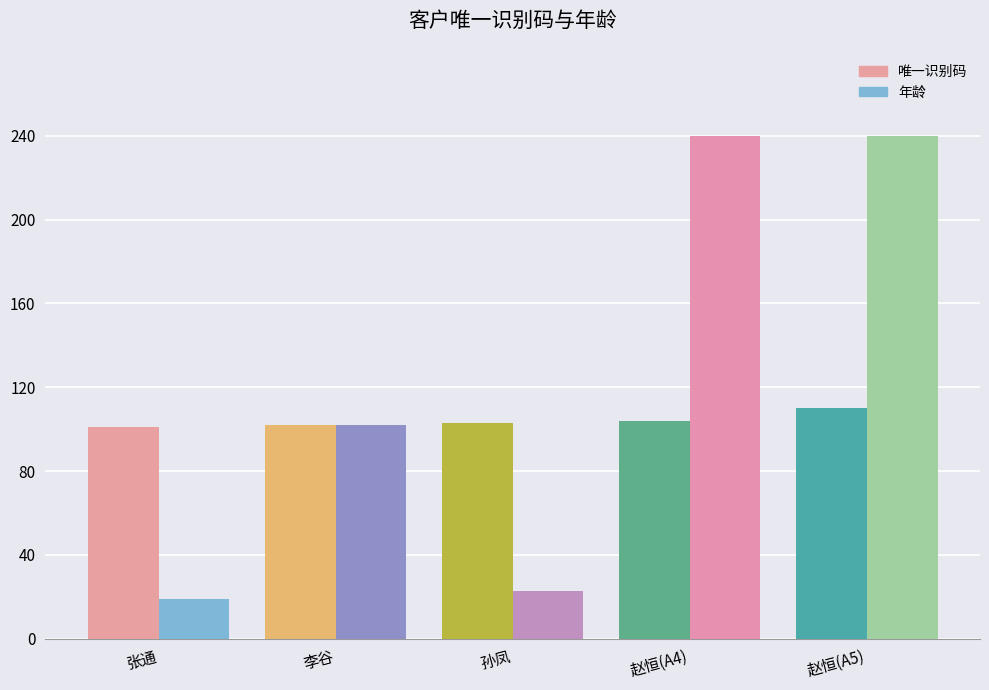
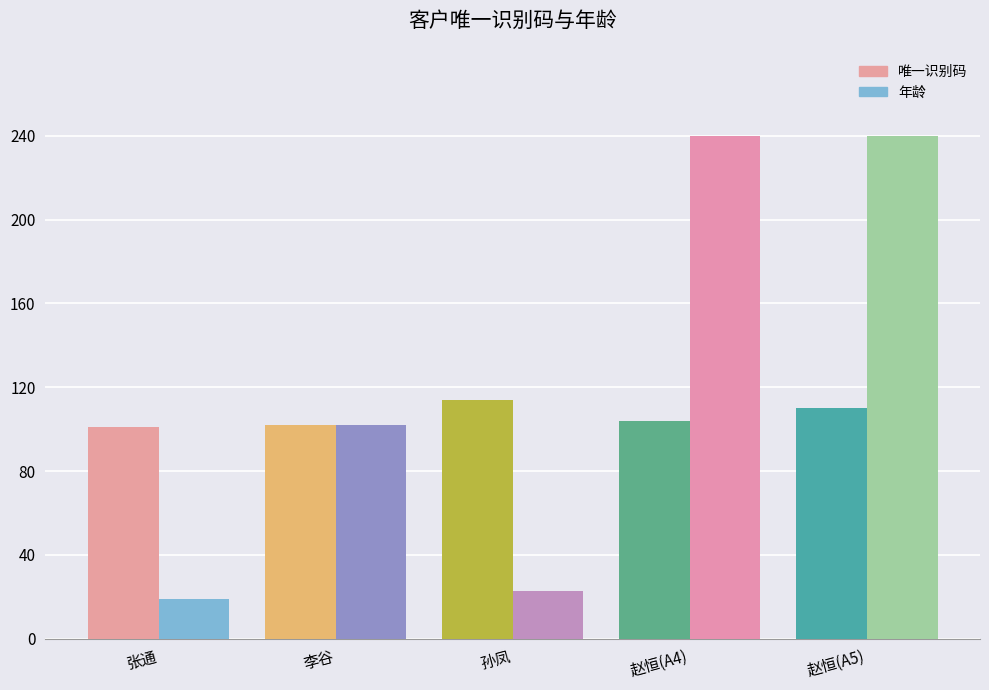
  {
    "唯一识别码": {
      "张通": 101,
      "李谷": 102,
-     "孙凤": 103,
+     "孙凤": 114,
      "赵恒(A4)": 104,
      "赵恒(A5)": 110
    },
    "年龄": {
      "张通": 19,
      "李谷": 102,
      "孙凤": 23,
      "赵恒(A4)": 240,
      "赵恒(A5)": 240
    }
  }
